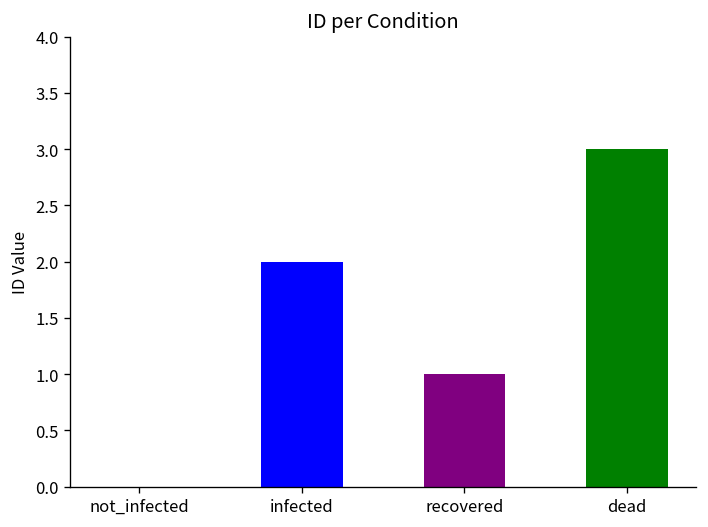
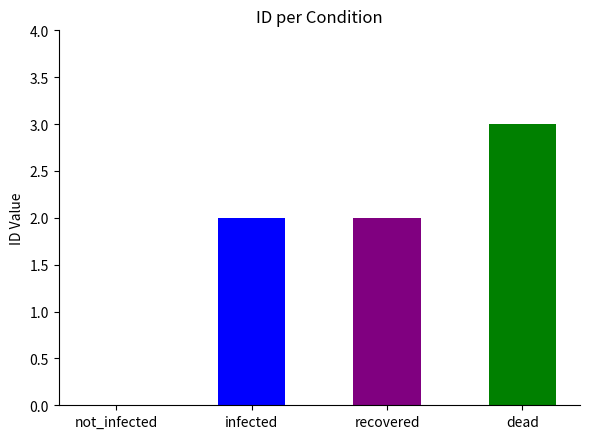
  {
    "not_infected": 0,
    "infected": 2,
-   "recovered": 1,
+   "recovered": 2,
    "dead": 3
  }
